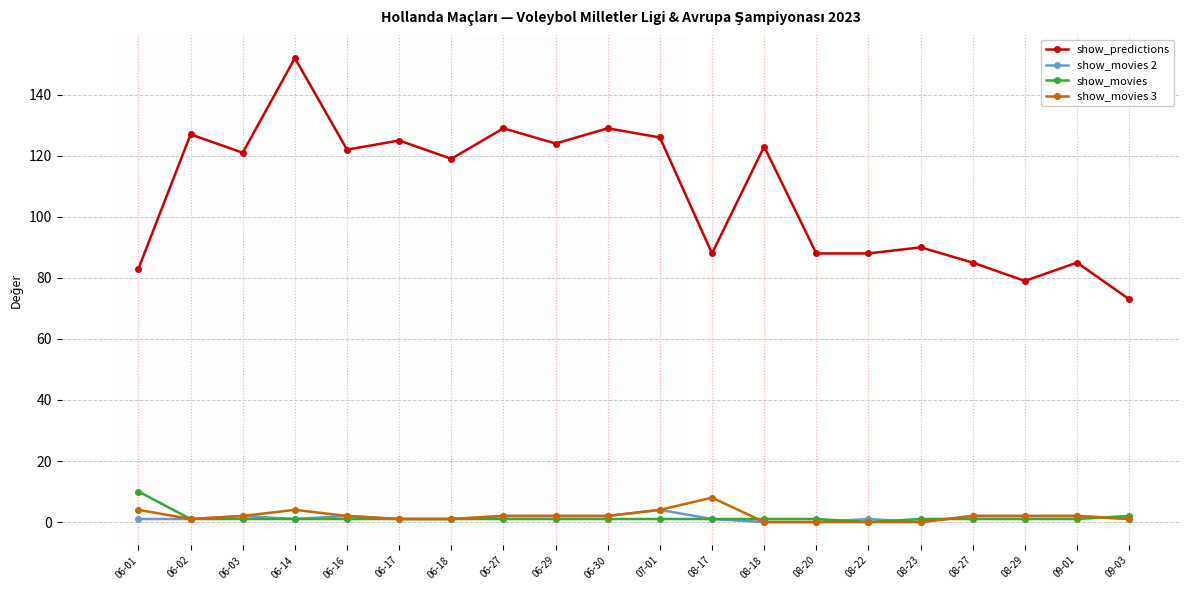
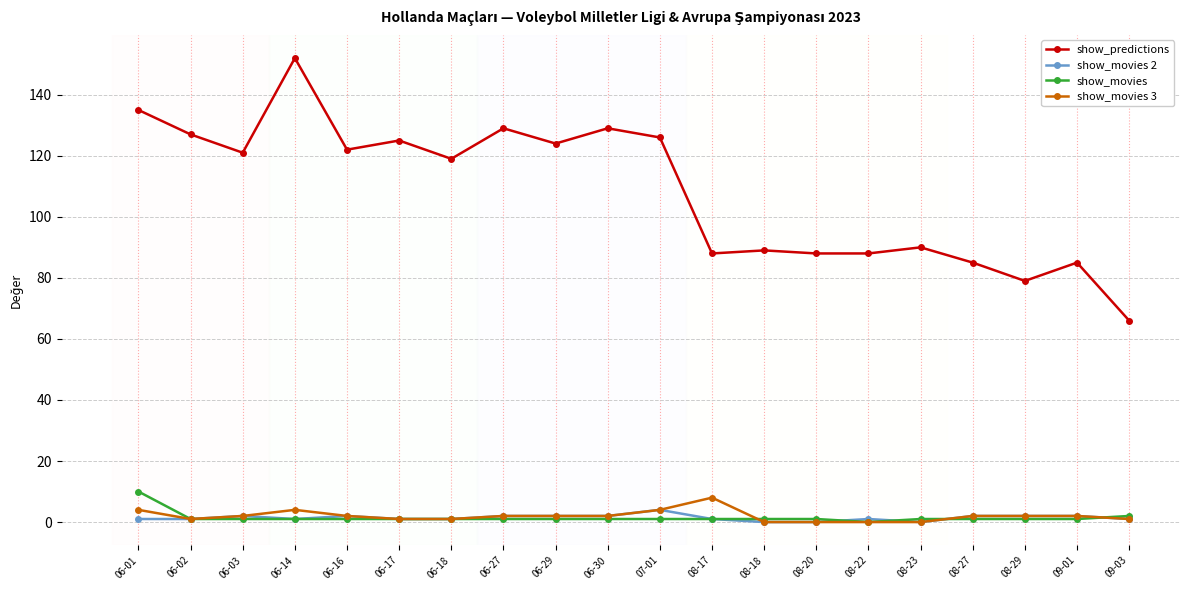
  {
    "show_predictions": {
-     "06-01": 83,
+     "06-01": 135,
      "06-02": 127,
      "06-03": 121,
      "06-14": 152,
      "06-16": 122,
      "06-17": 125,
      "06-18": 119,
      "06-27": 129,
      "06-29": 124,
      "06-30": 129,
      "07-01": 126,
      "08-17": 88,
-     "08-18": 123,
+     "08-18": 89,
      "08-20": 88,
      "08-22": 88,
      "08-23": 90,
      "08-27": 85,
      "08-29": 79,
      "09-01": 85,
-     "09-03": 73
+     "09-03": 66
    },
    "show_movies 2": {
      "06-01": 1,
      "08-22": 1
    },
    "show_movies": {
      "06-01": 10,
      "06-03": 1,
      "06-16": 1,
      "06-27": 1,
      "06-29": 1,
      "06-30": 1,
      "07-01": 1,
      "08-18": 1,
      "08-20": 1,
      "08-23": 1,
      "08-27": 1,
      "08-29": 1,
      "09-01": 1,
      "09-03": 2
    },
    "show_movies 3": {
      "06-01": 4,
      "06-14": 4,
      "08-17": 8
    }
  }
